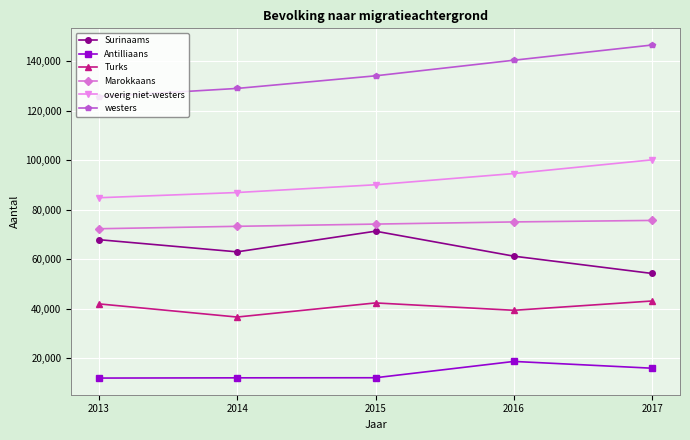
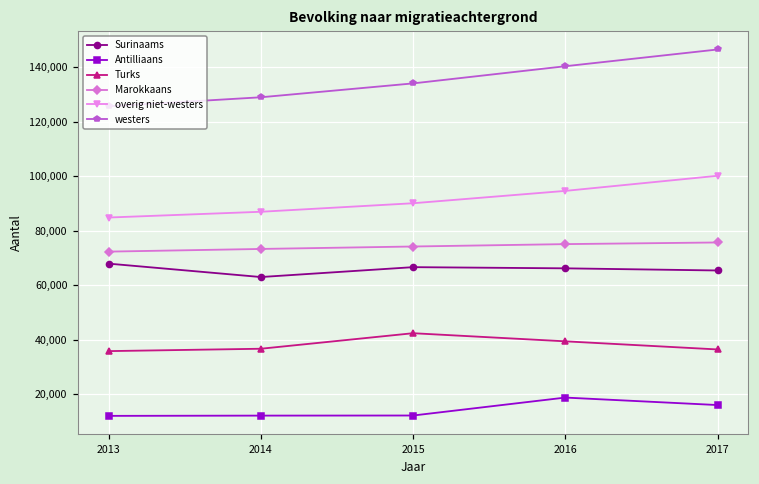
  {
    "Surinaams": {
      "2013": "68,000",
      "2014": "63,000",
-     "2015": "71,000",
-     "2016": "61,000",
-     "2017": "54,000"
+     "2015": "67,000",
+     "2016": "66,000",
+     "2017": "65,000"
    },
    "Antilliaans": {
      "2013": "12,000",
      "2014": "12,000",
      "2015": "12,000",
      "2016": "19,000",
      "2017": "16,000"
    },
    "Turks": {
-     "2013": "42,000",
+     "2013": "36,000",
      "2014": "37,000",
      "2015": "42,000",
      "2016": "39,000",
-     "2017": "43,000"
+     "2017": "36,000"
    }
  }
